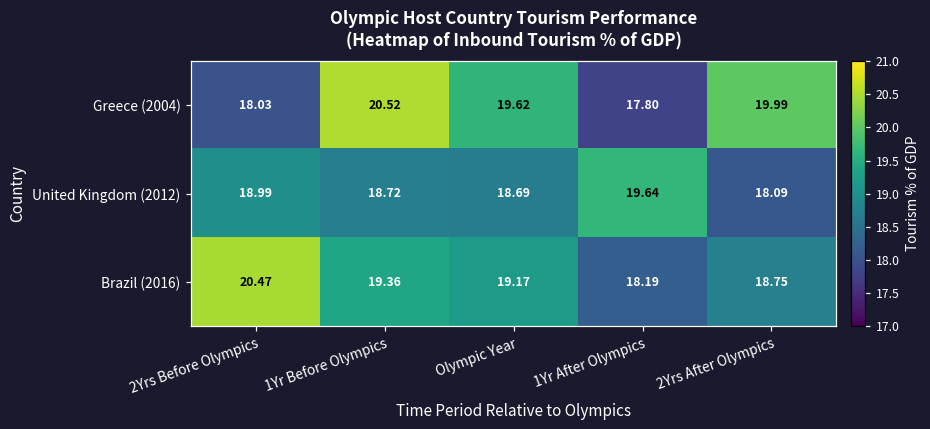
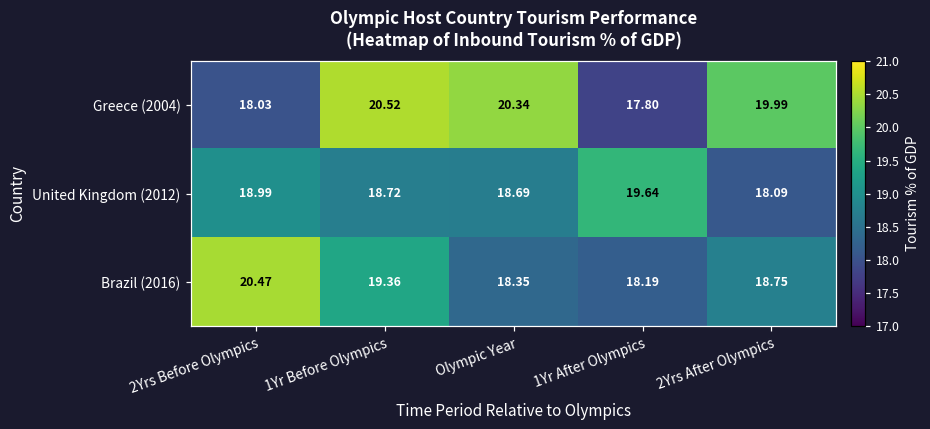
  {
    "Greece (2004)": {
      "2Yrs Before Olympics": 18.03,
      "1Yr Before Olympics": 20.52,
-     "Olympic Year": 19.62,
+     "Olympic Year": 20.34,
      "1Yr After Olympics": 17.80,
      "2Yrs After Olympics": 19.99
    },
    "United Kingdom (2012)": {
      "2Yrs Before Olympics": 18.99,
      "1Yr Before Olympics": 18.72,
      "Olympic Year": 18.69,
      "1Yr After Olympics": 19.64,
      "2Yrs After Olympics": 18.09
    },
    "Brazil (2016)": {
      "2Yrs Before Olympics": 20.47,
      "1Yr Before Olympics": 19.36,
-     "Olympic Year": 19.17,
+     "Olympic Year": 18.35,
      "1Yr After Olympics": 18.19,
      "2Yrs After Olympics": 18.75
    }
  }
